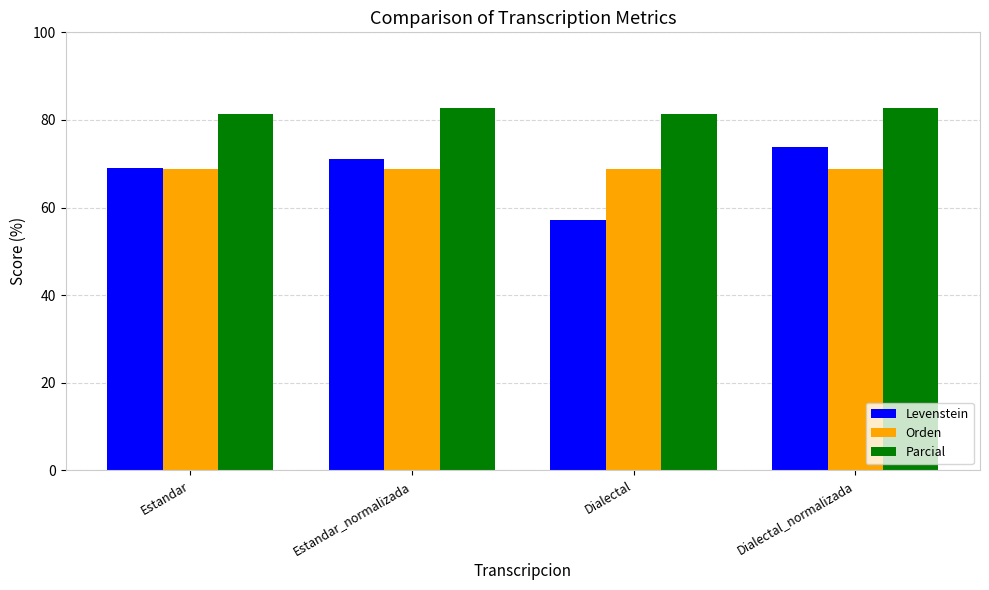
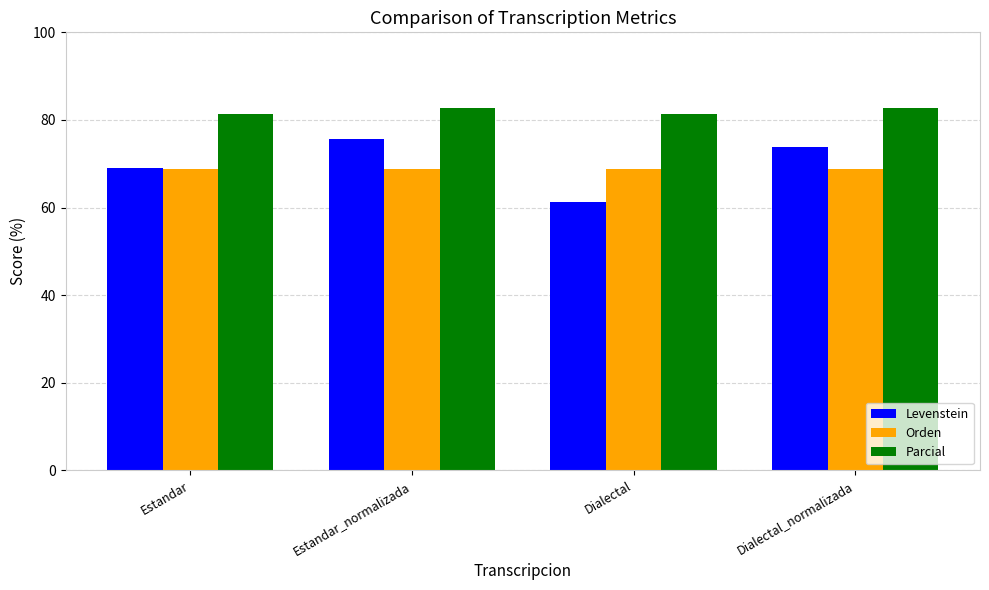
  {
    "Levenstein": {
      "Estandar": 69,
-     "Estandar_normalizada": 71,
-     "Dialectal": 57,
+     "Estandar_normalizada": 76,
+     "Dialectal": 61,
      "Dialectal_normalizada": 74
    },
    "Orden": {
      "Estandar": 69,
      "Estandar_normalizada": 69,
      "Dialectal": 69,
      "Dialectal_normalizada": 69
    },
    "Parcial": {
      "Estandar": 81,
      "Estandar_normalizada": 83,
      "Dialectal": 81,
      "Dialectal_normalizada": 83
    }
  }
